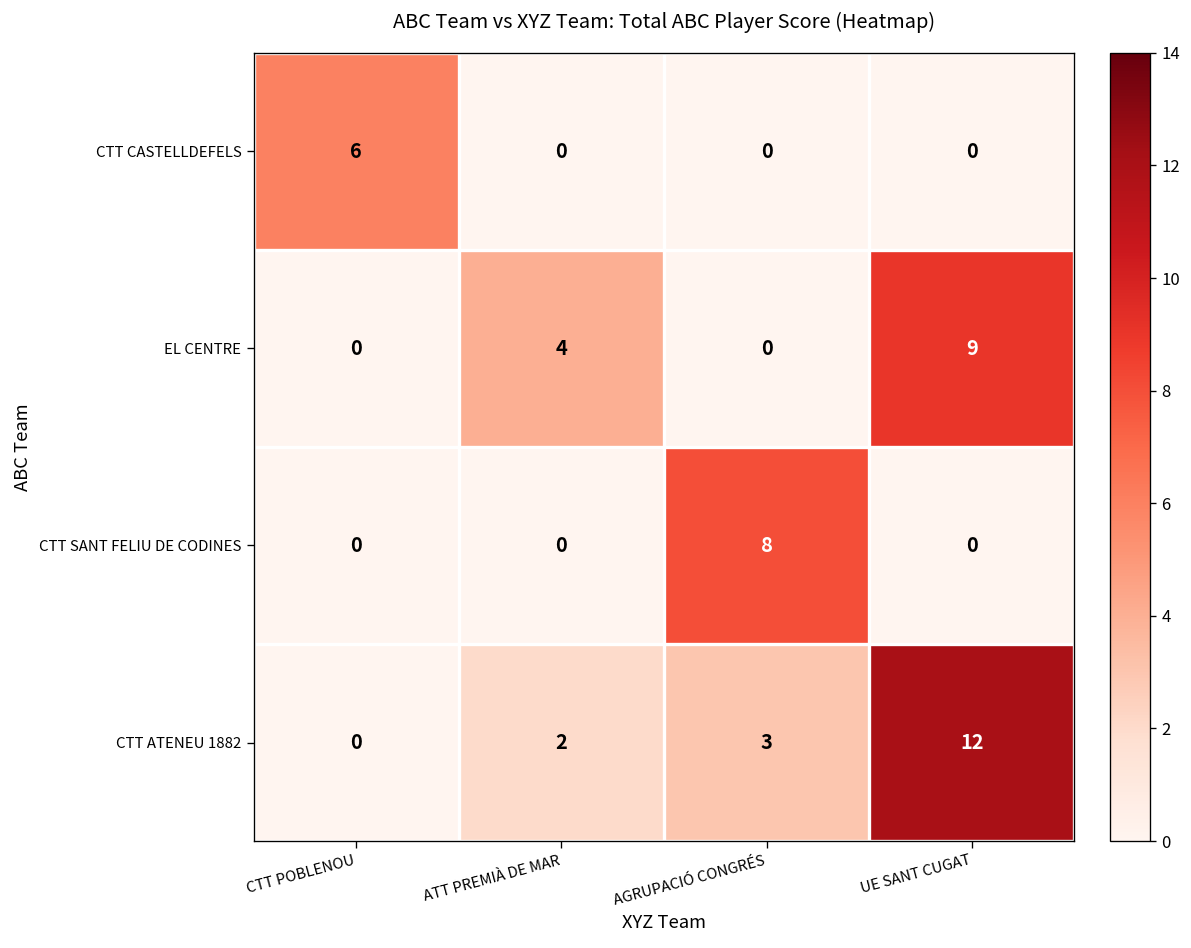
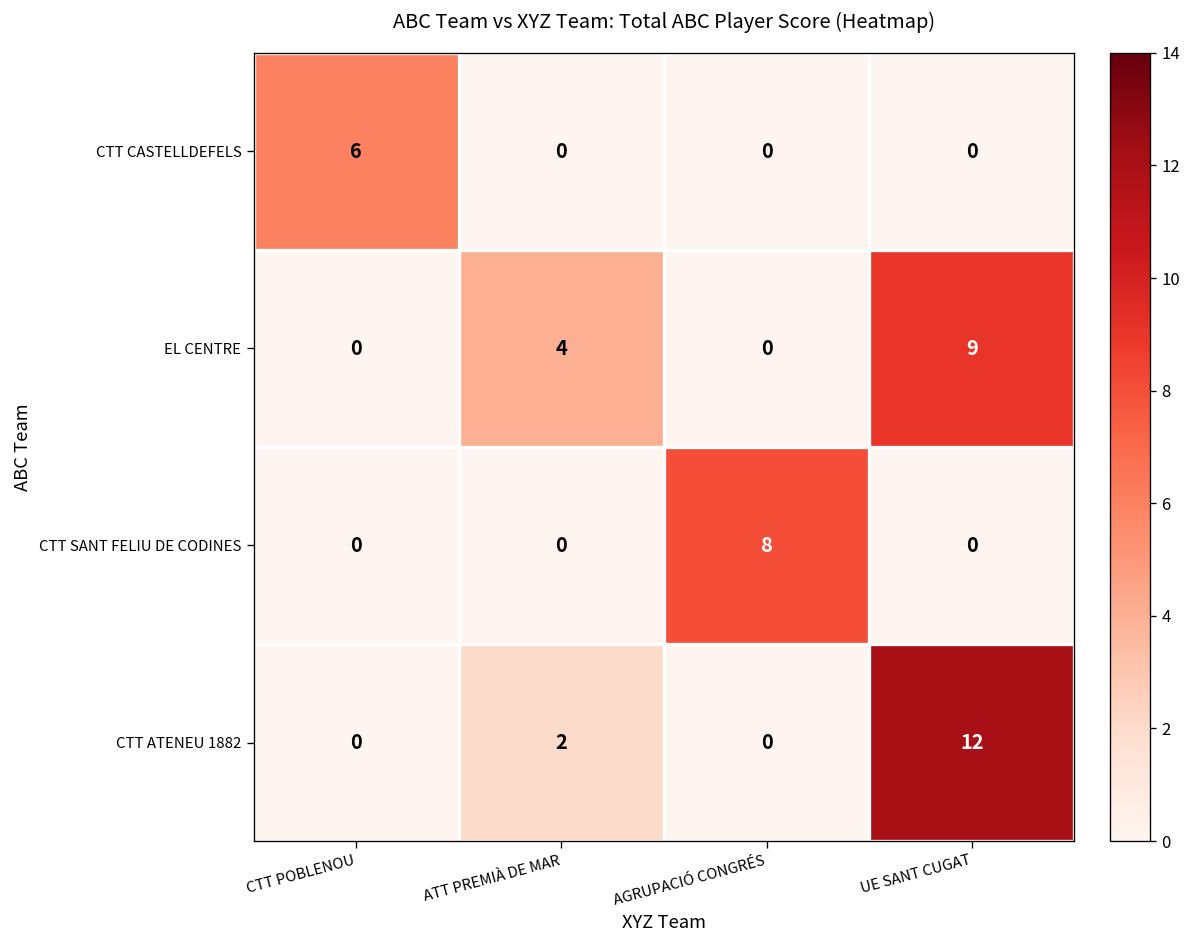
  {
    "CTT CASTELLDEFELS": {
      "CTT POBLENOU": 6,
      "ATT PREMIÀ DE MAR": 0,
      "AGRUPACIÓ CONGRÉS": 0,
      "UE SANT CUGAT": 0
    },
    "EL CENTRE": {
      "CTT POBLENOU": 0,
      "ATT PREMIÀ DE MAR": 4,
      "AGRUPACIÓ CONGRÉS": 0,
      "UE SANT CUGAT": 9
    },
    "CTT SANT FELIU DE CODINES": {
      "CTT POBLENOU": 0,
      "ATT PREMIÀ DE MAR": 0,
      "AGRUPACIÓ CONGRÉS": 8,
      "UE SANT CUGAT": 0
    },
    "CTT ATENEU 1882": {
      "CTT POBLENOU": 0,
      "ATT PREMIÀ DE MAR": 2,
-     "AGRUPACIÓ CONGRÉS": 3,
+     "AGRUPACIÓ CONGRÉS": 0,
      "UE SANT CUGAT": 12
    }
  }
